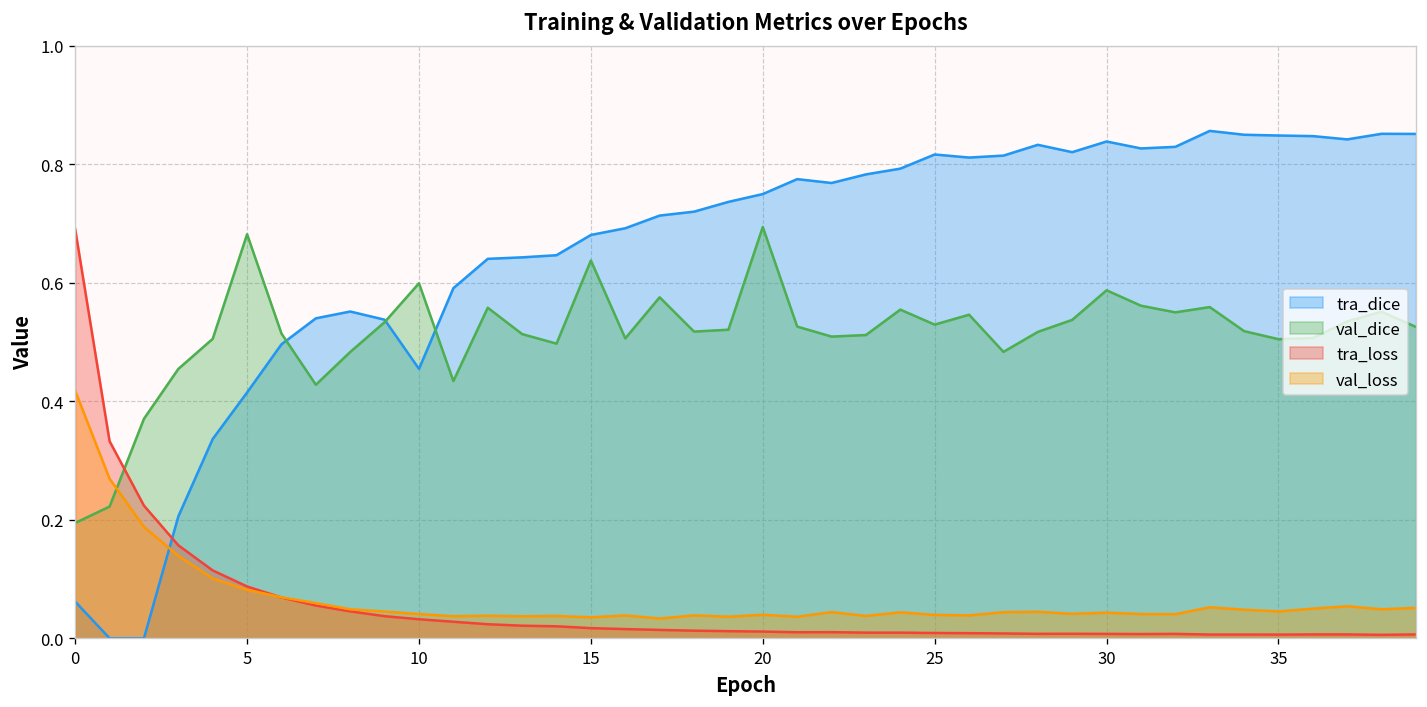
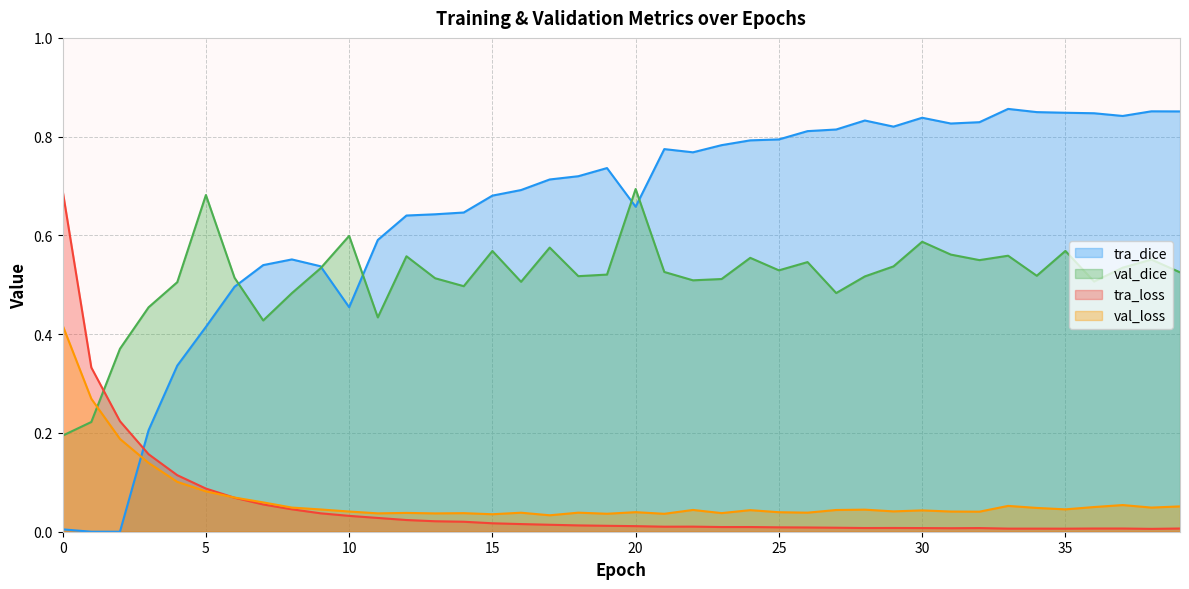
  {
    "tra_dice": {
-     "0": 0.06,
+     "0": 0.00,
      "5": 0.41,
      "10": 0.45,
      "15": 0.68,
-     "20": 0.75,
-     "25": 0.82,
+     "20": 0.66,
+     "25": 0.79,
      "30": 0.84,
      "35": 0.85
    },
    "val_dice": {
      "0": 0.19,
      "5": 0.68,
      "10": 0.60,
-     "15": 0.64,
+     "15": 0.57,
      "20": 0.69,
      "25": 0.53,
      "30": 0.59,
-     "35": 0.50
+     "35": 0.57
    }
  }
